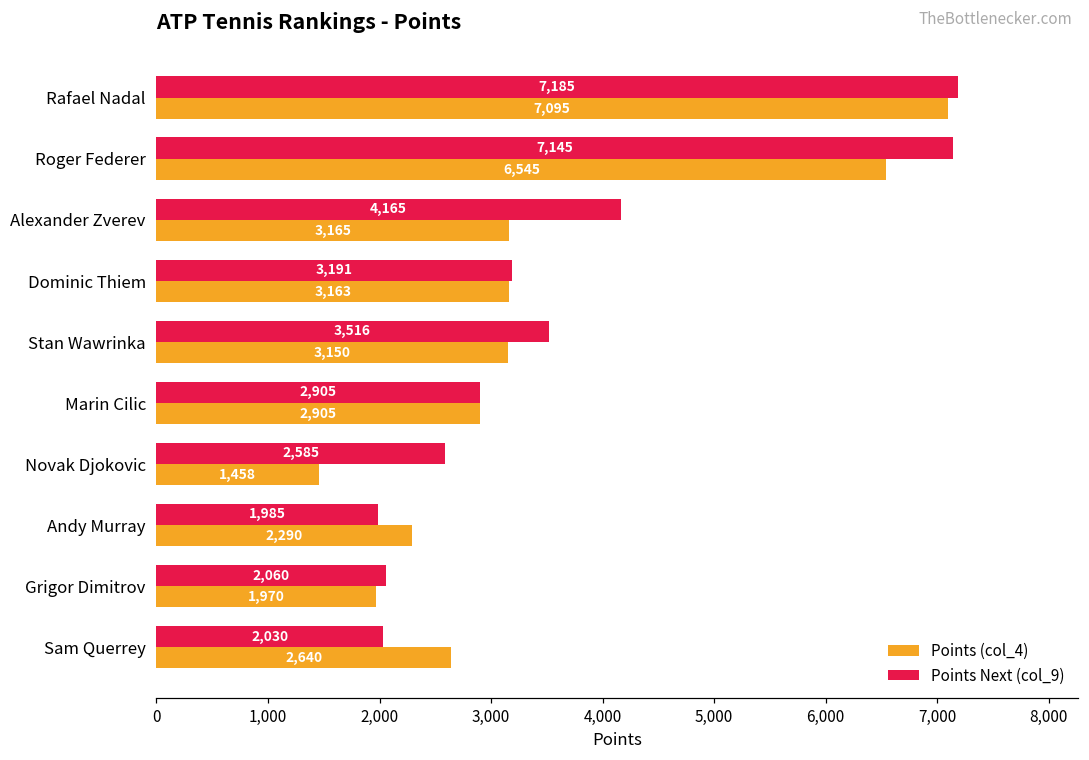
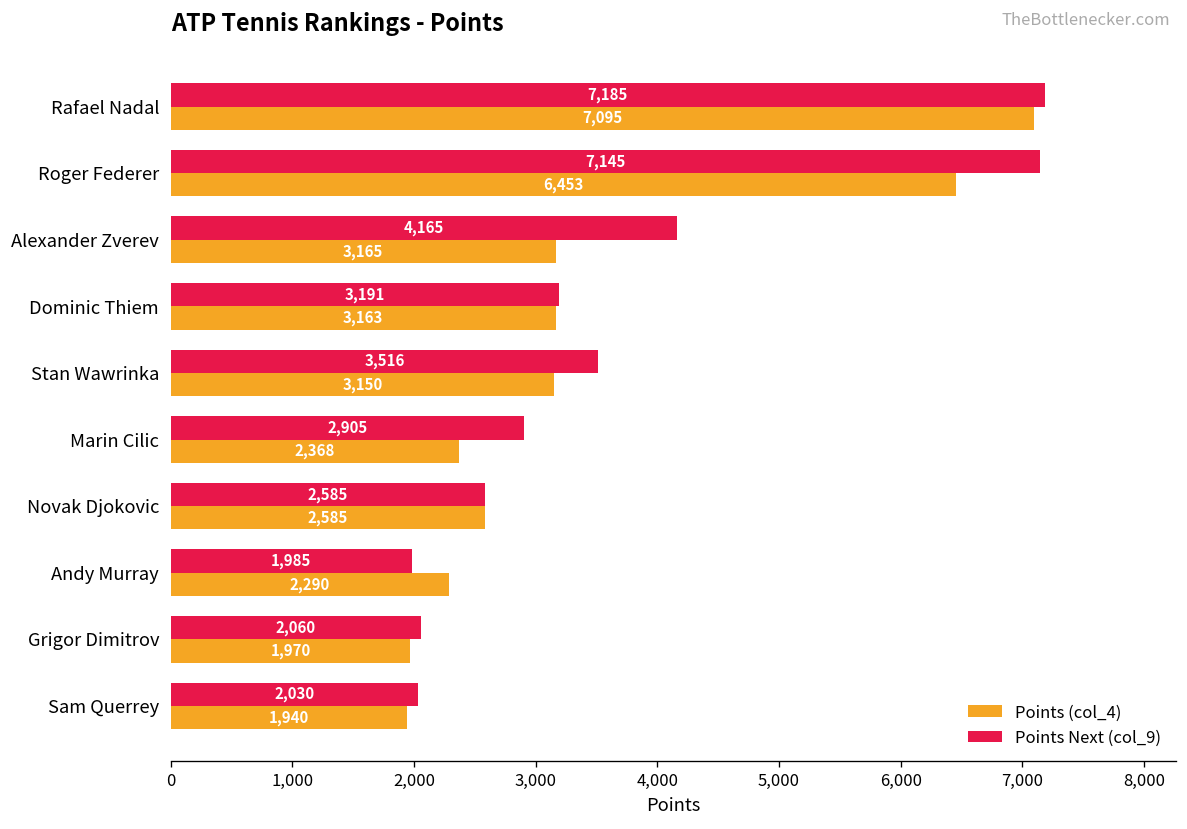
  {
    "Points (col_4)": {
      "Rafael Nadal": "7,095",
-     "Roger Federer": "6,545",
+     "Roger Federer": "6,453",
      "Alexander Zverev": "3,165",
      "Dominic Thiem": "3,163",
      "Stan Wawrinka": "3,150",
-     "Marin Cilic": "2,905",
-     "Novak Djokovic": "1,458",
+     "Marin Cilic": "2,368",
+     "Novak Djokovic": "2,585",
      "Andy Murray": "2,290",
      "Grigor Dimitrov": "1,970",
-     "Sam Querrey": "2,640"
+     "Sam Querrey": "1,940"
    },
    "Points Next (col_9)": {
      "Rafael Nadal": "7,185",
      "Roger Federer": "7,145",
      "Alexander Zverev": "4,165",
      "Dominic Thiem": "3,191",
      "Stan Wawrinka": "3,516",
      "Marin Cilic": "2,905",
      "Novak Djokovic": "2,585",
      "Andy Murray": "1,985",
      "Grigor Dimitrov": "2,060",
      "Sam Querrey": "2,030"
    }
  }
